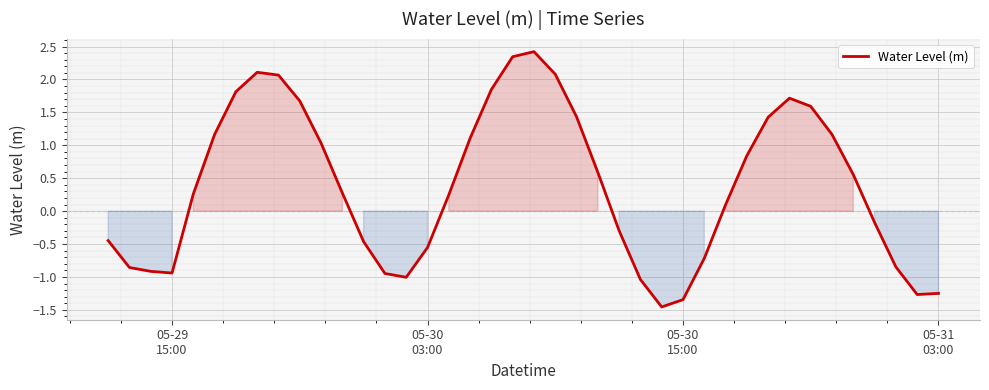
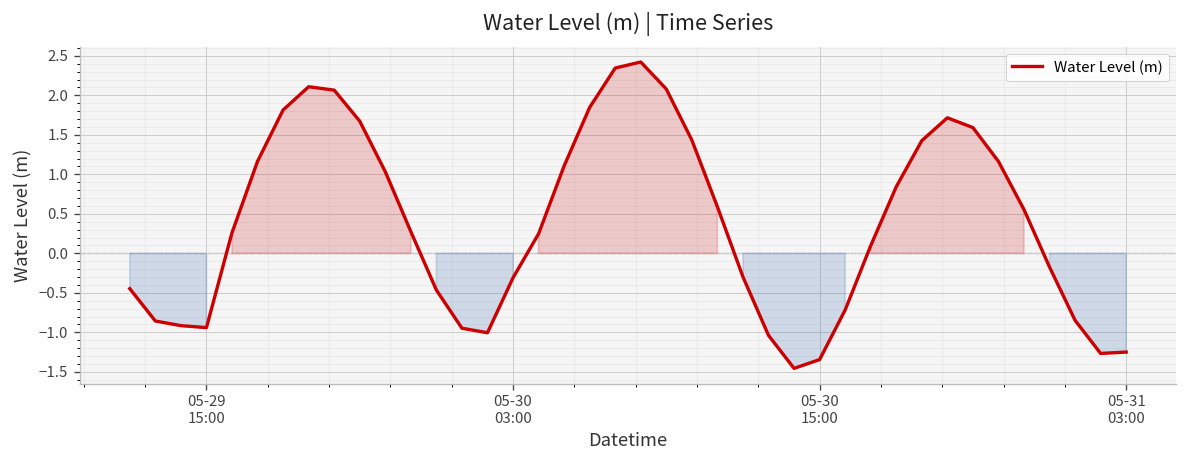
  {
    "05-29 15:00": -0.9,
-   "05-30 03:00": -0.6,
+   "05-30 03:00": -0.3,
    "05-30 15:00": -1.3,
    "05-31 03:00": -1.2
  }
